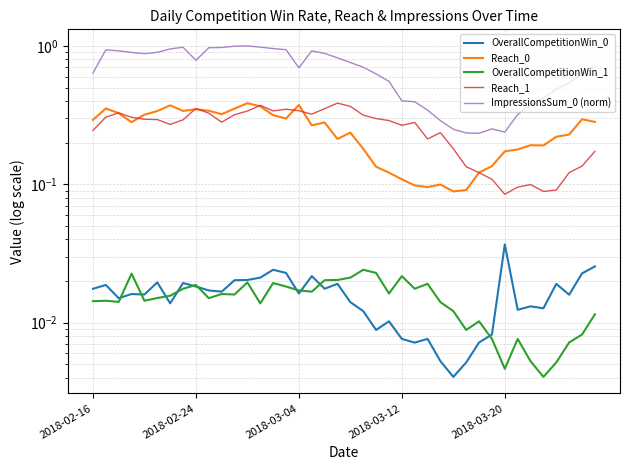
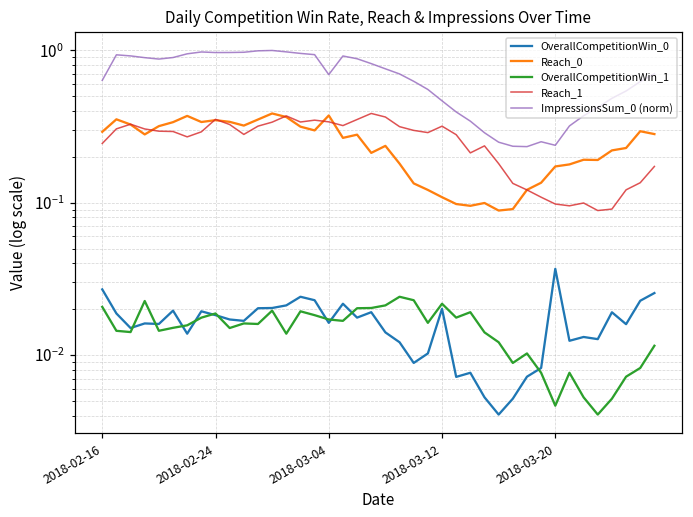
  {
    "OverallCompetitionWin_0": {
-     "2018-02-16": 0.018,
+     "2018-02-16": 0.027,
      "2018-03-04": 0.016,
-     "2018-03-12": 0.008,
+     "2018-03-12": 0.020,
      "2018-03-20": 0.037
    },
    "Reach_0": {
      "2018-02-16": 0.29,
      "2018-03-04": 0.37,
      "2018-03-12": 0.11,
      "2018-03-20": 0.17
    },
    "OverallCompetitionWin_1": {
-     "2018-02-16": 0.014,
+     "2018-02-16": 0.021,
      "2018-03-04": 0.017,
      "2018-03-12": 0.022,
      "2018-03-20": 0.0046
    },
    "Reach_1": {
      "2018-02-16": 0.24,
      "2018-03-04": 0.34,
-     "2018-03-12": 0.27,
-     "2018-03-20": 0.08
+     "2018-03-12": 0.32,
+     "2018-03-20": 0.10
    },
    "ImpressionsSum_0 (norm)": {
      "2018-02-16": 0.6,
-     "2018-02-24": 0.8,
+     "2018-02-24": 1.0,
      "2018-03-04": 0.7,
-     "2018-03-12": 0.40,
+     "2018-03-12": 0.47,
      "2018-03-20": 0.24
    }
  }
